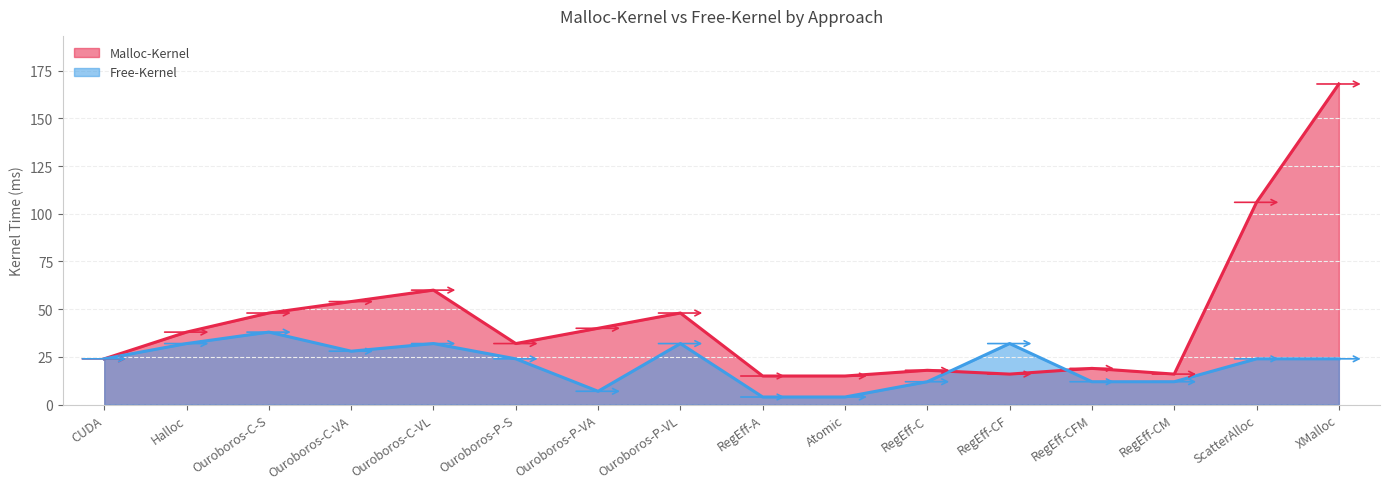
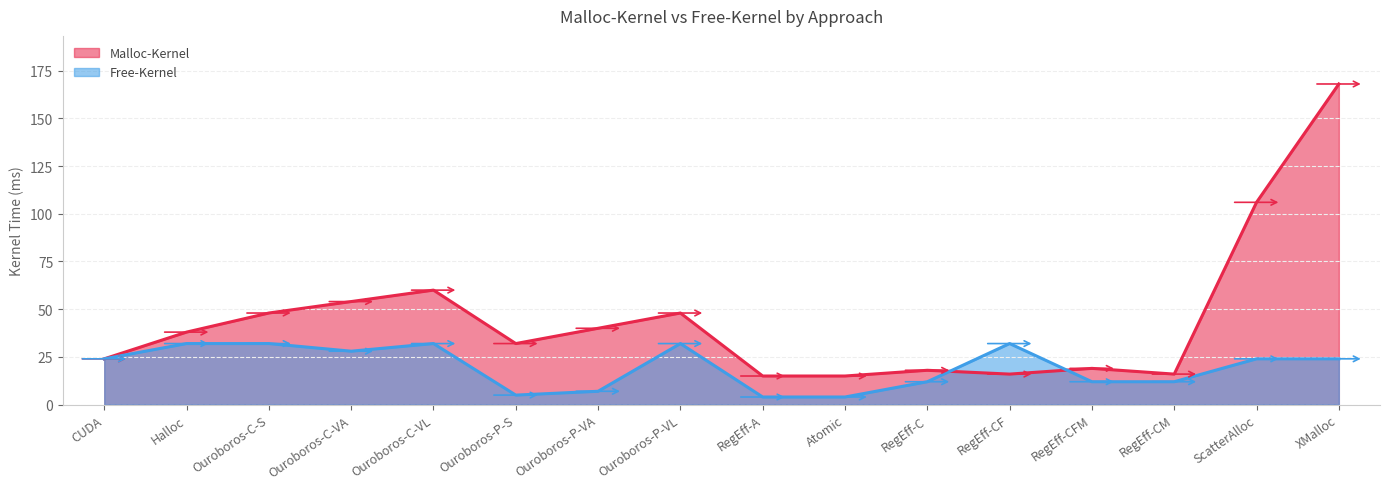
  {
    "Malloc-Kernel": {
      "Halloc": 38,
      "Ouroboros-C-S": 48,
      "Ouroboros-C-VA": 54,
      "Ouroboros-C-VL": 60,
      "Ouroboros-P-S": 32,
      "Ouroboros-P-VA": 40,
      "Ouroboros-P-VL": 48,
      "RegEff-A": 15,
      "Atomic": 15,
      "RegEff-C": 18,
      "RegEff-CF": 16,
      "RegEff-CFM": 19,
      "RegEff-CM": 16,
      "ScatterAlloc": 106,
      "XMalloc": 168
    },
    "Free-Kernel": {
      "Halloc": 32,
-     "Ouroboros-C-S": 38,
+     "Ouroboros-C-S": 32,
      "Ouroboros-C-VA": 28,
      "Ouroboros-C-VL": 32,
-     "Ouroboros-P-S": 24,
+     "Ouroboros-P-S": 5,
      "Ouroboros-P-VA": 7,
      "Ouroboros-P-VL": 32,
      "RegEff-A": 4,
      "Atomic": 4,
      "RegEff-C": 12,
      "RegEff-CF": 32,
      "RegEff-CFM": 12,
      "RegEff-CM": 12,
      "ScatterAlloc": 24,
      "XMalloc": 24
    }
  }
